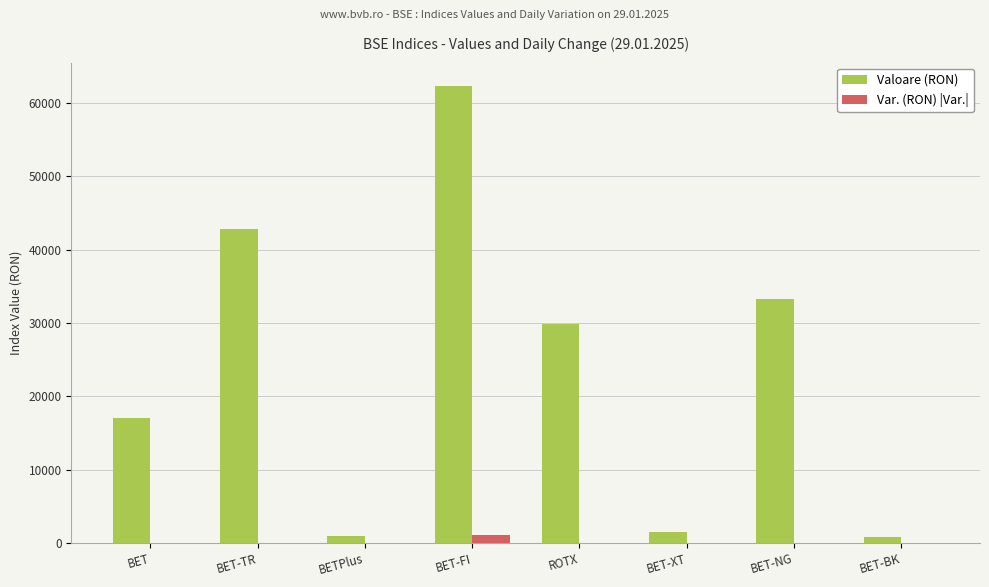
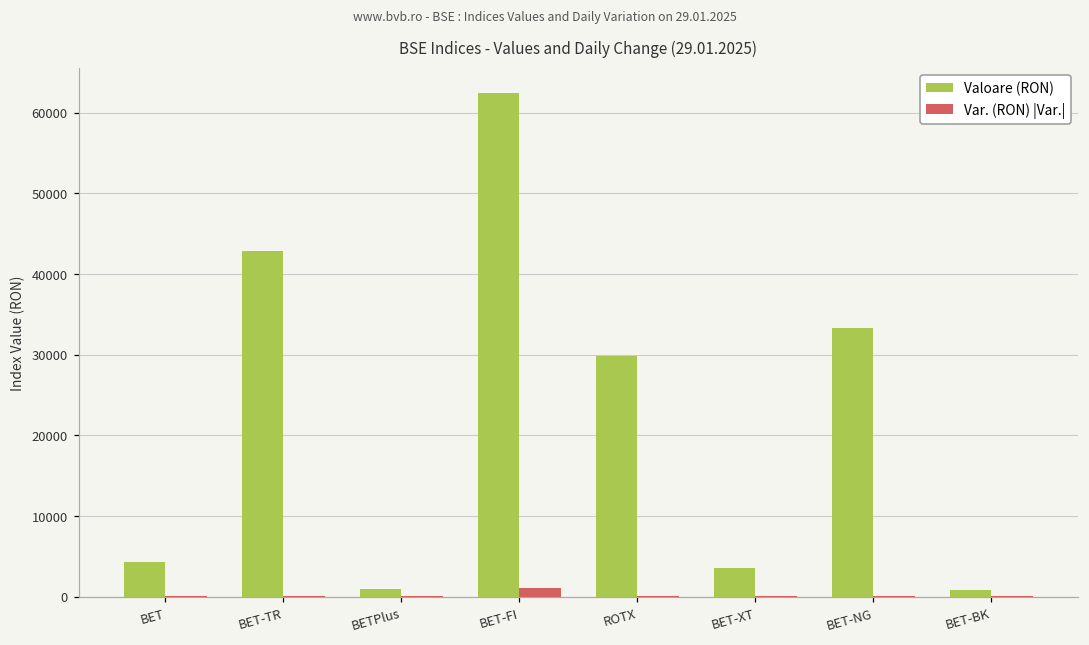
  {
    "Valoare (RON)": {
-     "BET": 17000,
+     "BET": 4000,
      "BET-TR": 43000,
      "BETPlus": 1000,
      "BET-FI": 62000,
      "ROTX": 30000,
-     "BET-XT": 1000,
+     "BET-XT": 4000,
      "BET-NG": 33000,
      "BET-BK": 1000
    },
    "Var. (RON) |Var.|": {
      "BET-FI": 1000
    }
  }
